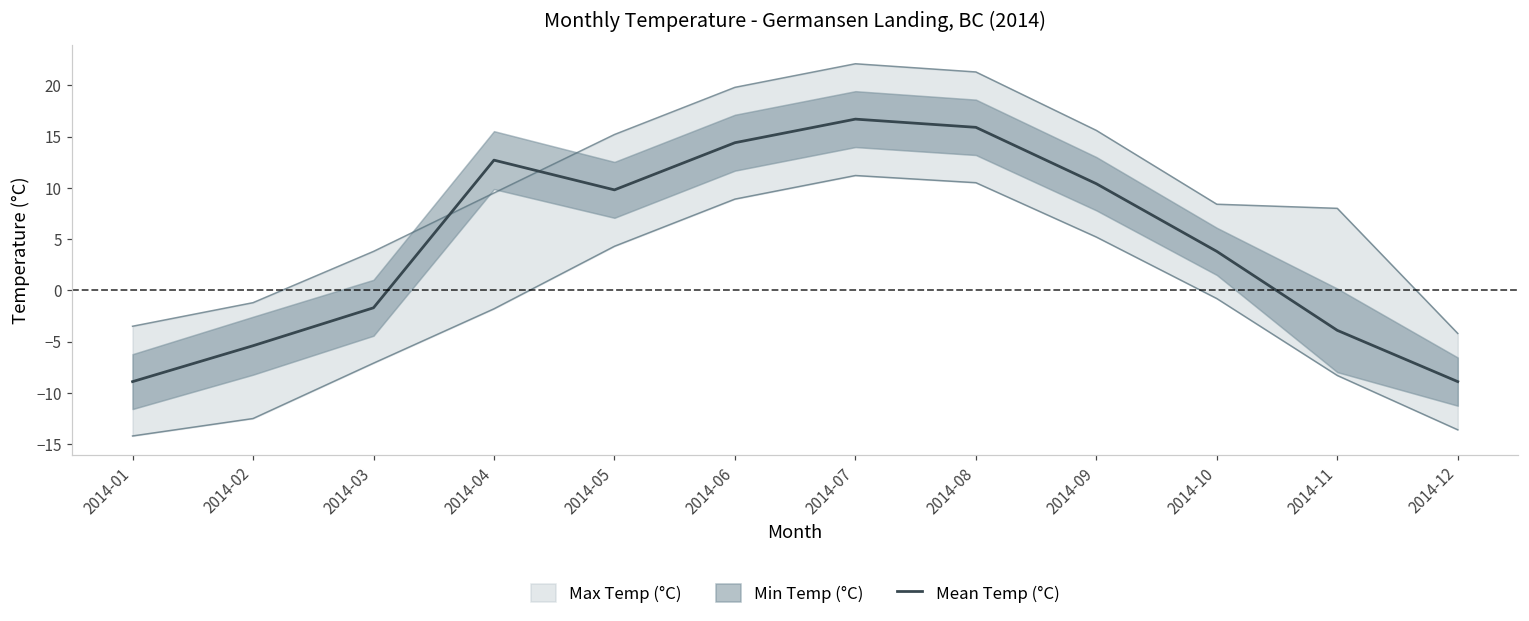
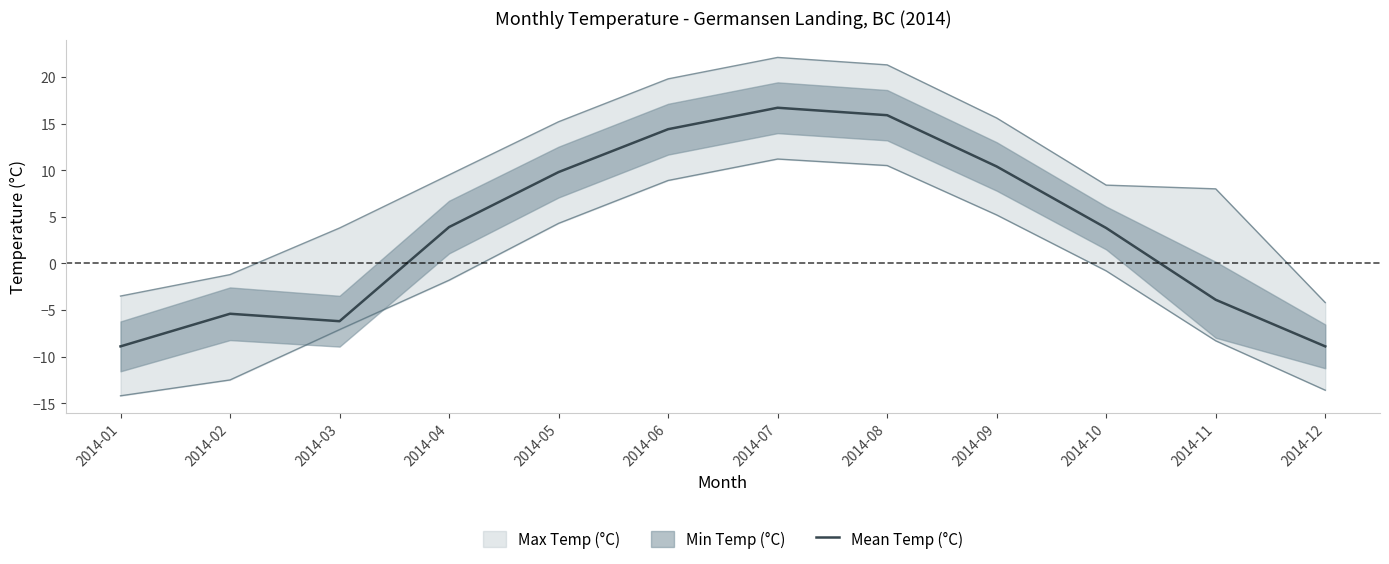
  {
    "Max Temp (°C)": {
      "2014-01": -4,
      "2014-02": -1,
      "2014-03": 4,
      "2014-04": 10,
      "2014-05": 15,
      "2014-06": 20,
      "2014-07": 22,
      "2014-08": 21,
      "2014-09": 16,
      "2014-10": 8,
      "2014-11": 8,
      "2014-12": -4
    },
    "Mean Temp (°C)": {
      "2014-01": -9,
      "2014-02": -5,
-     "2014-03": -2,
-     "2014-04": 13,
+     "2014-03": -6,
+     "2014-04": 4,
      "2014-05": 10,
      "2014-06": 14,
      "2014-07": 17,
      "2014-08": 16,
      "2014-09": 10,
      "2014-10": 4,
      "2014-11": -4,
      "2014-12": -9
    }
  }
